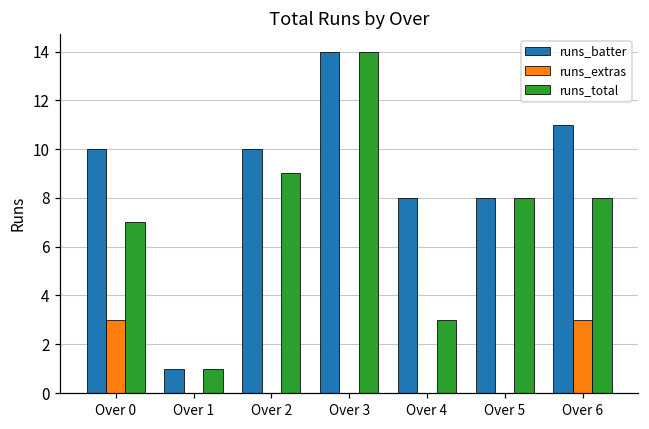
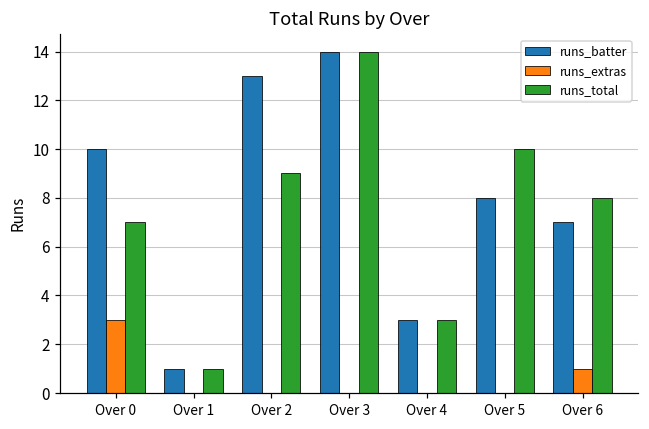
  {
    "runs_batter": {
      "Over 0": 10,
      "Over 1": 1,
-     "Over 2": 10,
+     "Over 2": 13,
      "Over 3": 14,
-     "Over 4": 8,
+     "Over 4": 3,
      "Over 5": 8,
-     "Over 6": 11
+     "Over 6": 7
    },
    "runs_extras": {
      "Over 0": 3,
      "Over 1": 0,
      "Over 2": 0,
      "Over 3": 0,
      "Over 4": 0,
      "Over 5": 0,
-     "Over 6": 3
+     "Over 6": 1
    },
    "runs_total": {
      "Over 0": 7,
      "Over 1": 1,
      "Over 2": 9,
      "Over 3": 14,
      "Over 4": 3,
-     "Over 5": 8,
+     "Over 5": 10,
      "Over 6": 8
    }
  }
